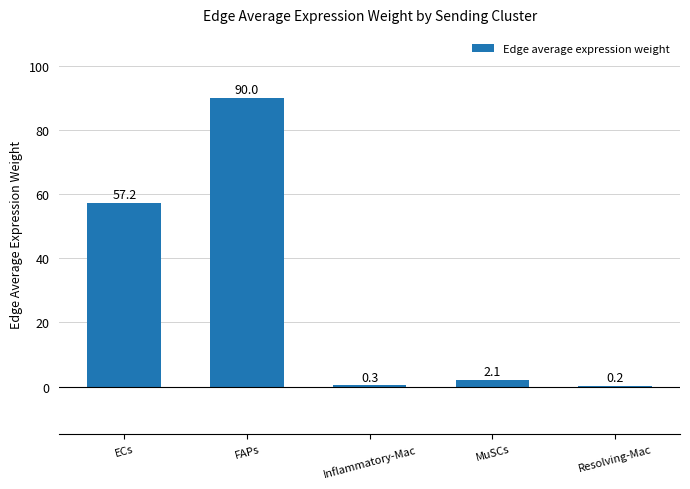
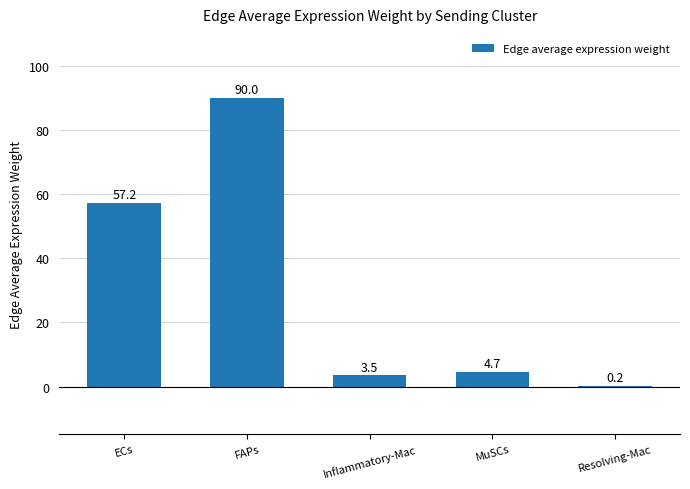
  {
    "ECs": 57.2,
    "FAPs": 90.0,
-   "Inflammatory-Mac": 0.3,
-   "MuSCs": 2.1,
+   "Inflammatory-Mac": 3.5,
+   "MuSCs": 4.7,
    "Resolving-Mac": 0.2
  }
